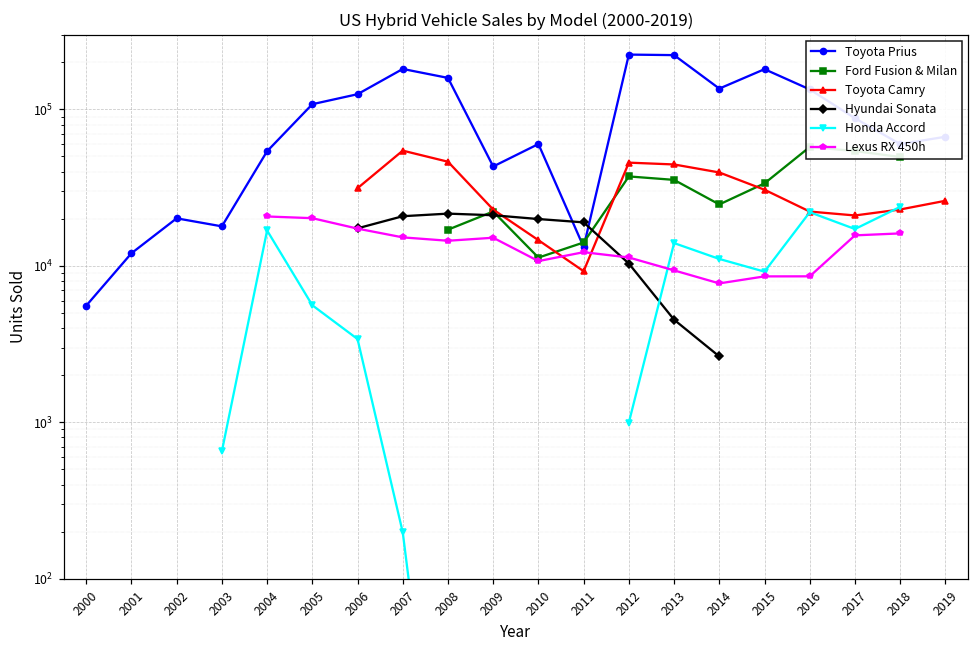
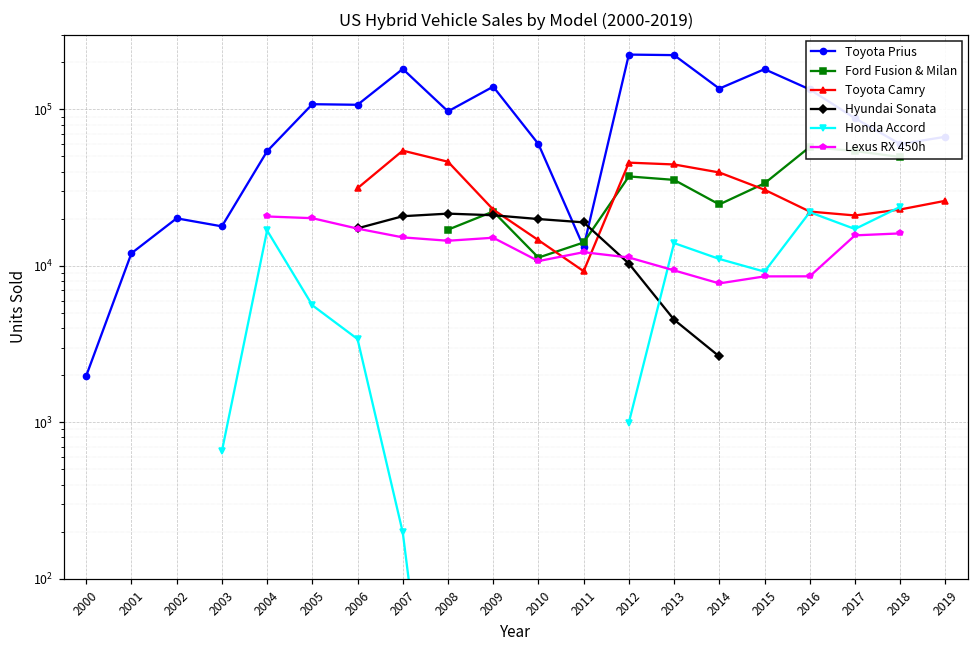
  {
    "Toyota Prius": {
-     "2000": 5600,
+     "2000": 2000,
      "2001": 12000,
      "2002": 20000,
      "2003": 18000,
      "2004": 54000,
      "2005": 110000,
-     "2006": 120000,
+     "2006": 110000,
      "2007": 180000,
-     "2008": 160000,
-     "2009": 43000,
+     "2008": 100000,
+     "2009": 140000,
      "2010": 60000,
      "2011": 13000,
      "2012": 220000,
      "2013": 220000,
      "2014": 140000,
      "2015": 180000
    },
    "Ford Fusion & Milan": {
      "2008": 17000,
      "2010": 11000,
      "2011": 14000,
      "2012": 37000,
      "2013": 35000,
      "2014": 25000,
      "2015": 34000,
      "2017": 54000,
      "2018": 50000
    },
    "Toyota Camry": {
      "2006": 31000,
      "2007": 54000,
      "2008": 46000,
      "2010": 15000,
      "2011": 9000,
      "2012": 46000,
      "2013": 44000,
      "2014": 40000,
      "2015": 31000,
      "2017": 21000,
      "2019": 26000
    },
    "Hyundai Sonata": {
      "2007": 21000,
      "2008": 22000,
      "2009": 21000,
      "2010": 20000,
      "2011": 19000,
      "2012": 10000,
      "2013": 4500,
      "2014": 2600
    },
    "Honda Accord": {
      "2003": 700,
      "2004": 17000,
      "2005": 5600,
      "2006": 3400,
      "2007": 200,
      "2012": 1000,
      "2013": 14000,
      "2014": 11000,
      "2015": 9000,
      "2017": 17000
    },
    "Lexus RX 450h": {
      "2004": 21000,
      "2005": 20000,
      "2007": 15000,
      "2008": 14000,
      "2009": 15000,
      "2010": 11000,
      "2011": 12000,
      "2012": 11000,
      "2013": 9000,
      "2014": 8000,
      "2015": 9000,
      "2016": 9000,
      "2017": 16000,
      "2018": 16000
    }
  }
